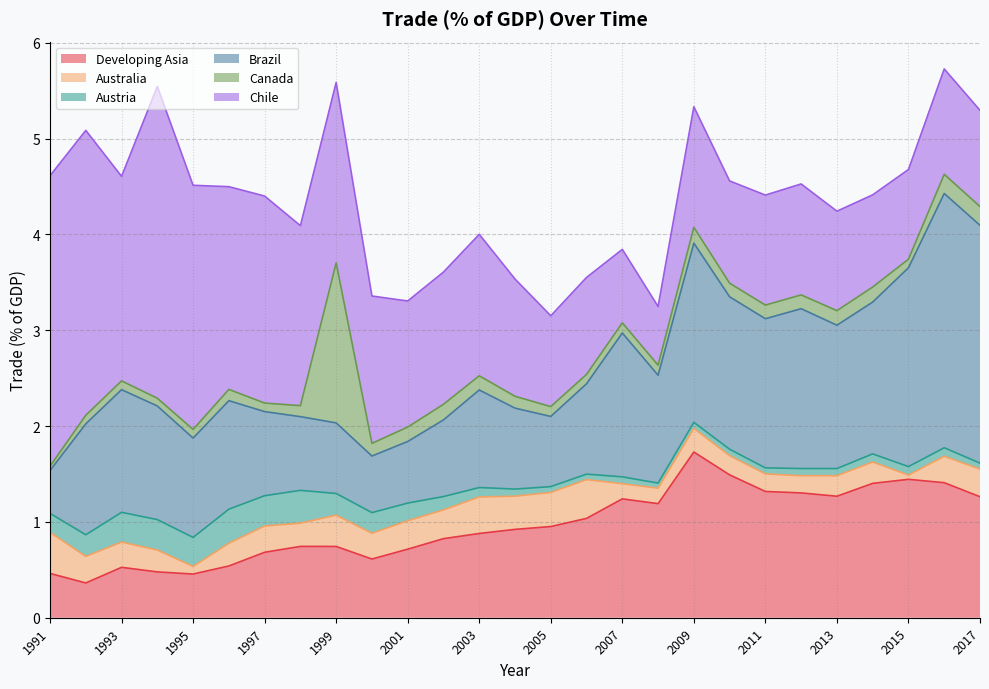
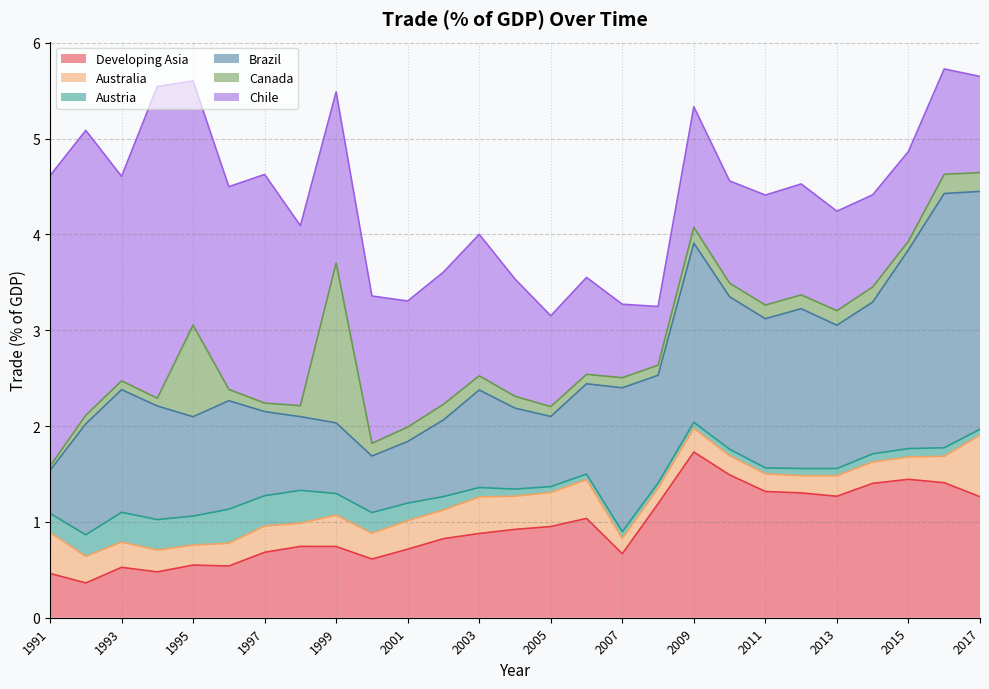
  {
    "Developing Asia": {
      "1991": 0.5,
      "1993": 0.5,
-     "1995": 0.46,
+     "1995": 0.55,
      "1997": 0.7,
      "1999": 0.7,
      "2001": 0.7,
      "2003": 0.9,
      "2005": 1.0,
-     "2007": 1.2,
+     "2007": 0.7,
      "2009": 1.7,
      "2011": 1.3,
      "2013": 1.3,
      "2015": 1.4,
      "2017": 1.3
    },
    "Australia": {
      "1991": 0.4,
      "1993": 0.3,
-     "1995": 0.1,
+     "1995": 0.2,
      "1997": 0.3,
      "1999": 0.3,
      "2001": 0.3,
      "2003": 0.4,
      "2005": 0.4,
      "2007": 0.2,
      "2009": 0.2,
      "2011": 0.2,
      "2013": 0.2,
-     "2015": 0.0,
-     "2017": 0.3
+     "2015": 0.2,
+     "2017": 0.6
    },
    "Canada": {
      "1991": 0.0,
      "1993": 0.1,
-     "1995": 0.1,
+     "1995": 1.0,
      "1997": 0.1,
      "1999": 1.7,
      "2001": 0.2,
      "2003": 0.1,
      "2005": 0.1,
      "2007": 0.1,
      "2009": 0.2,
      "2011": 0.1,
      "2013": 0.2,
      "2015": 0.1,
      "2017": 0.2
    },
    "Chile": {
      "1991": 3.0,
      "1993": 2.1,
-     "1997": 2.2,
-     "1999": 1.9,
+     "1997": 2.4,
+     "1999": 1.8,
      "2001": 1.3,
      "2003": 1.5,
      "2005": 0.9,
      "2007": 0.8,
      "2009": 1.3,
      "2011": 1.1,
      "2013": 1.0,
      "2015": 0.9,
      "2017": 1.0
    }
  }
